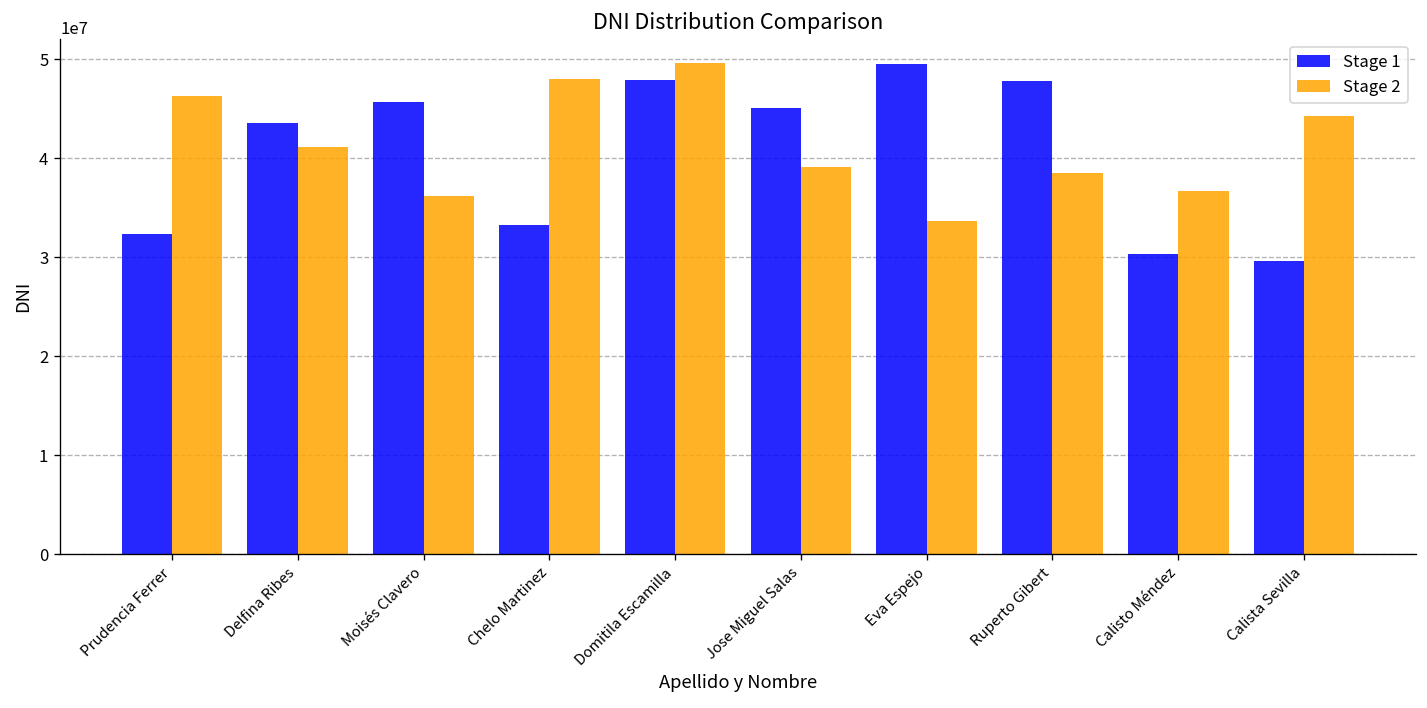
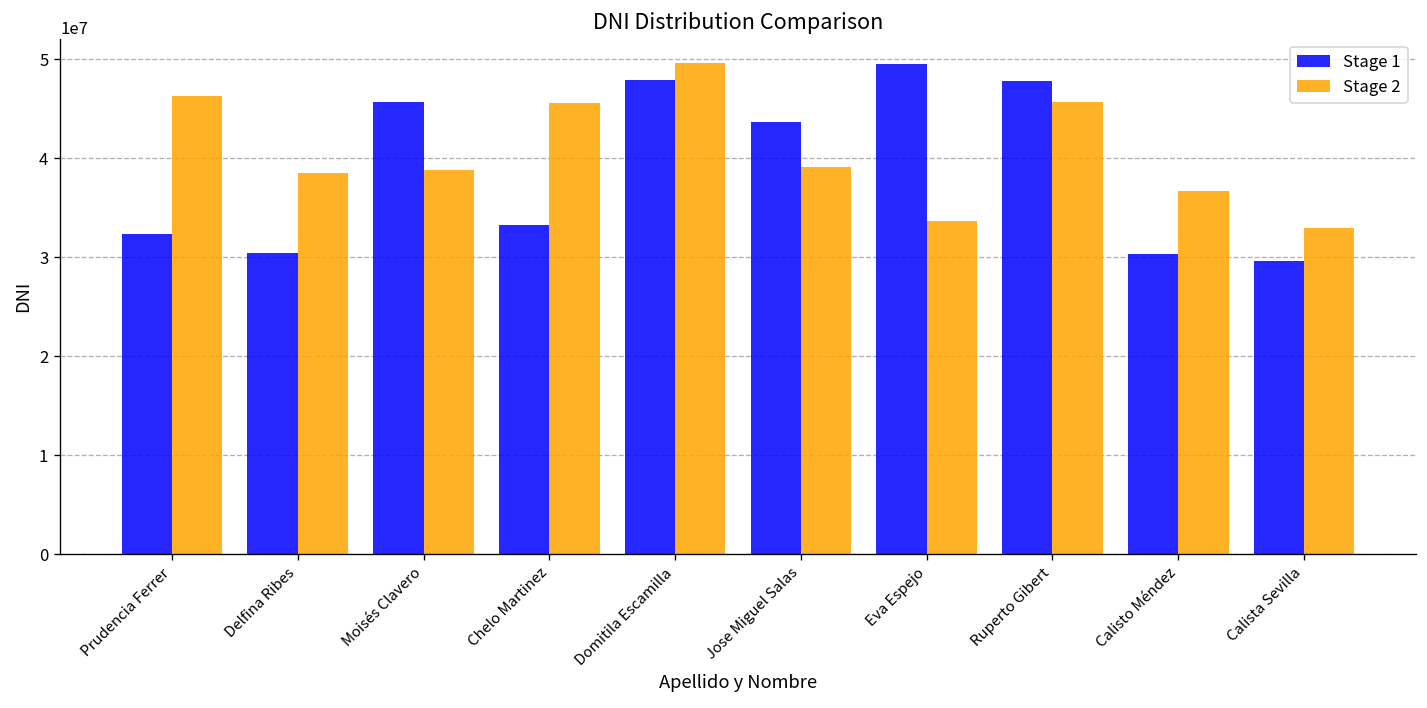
  {
    "Stage 1": {
      "Prudencia Ferrer": 32000000,
-     "Delfina Ribes": 43000000,
+     "Delfina Ribes": 30000000,
      "Moisés Clavero": 46000000,
      "Chelo Martinez": 33000000,
      "Domitila Escamilla": 48000000,
-     "Jose Miguel Salas": 45000000,
+     "Jose Miguel Salas": 44000000,
      "Eva Espejo": 49000000,
      "Ruperto Gibert": 48000000,
      "Calisto Méndez": 30000000,
      "Calista Sevilla": 30000000
    },
    "Stage 2": {
      "Prudencia Ferrer": 46000000,
-     "Delfina Ribes": 41000000,
-     "Moisés Clavero": 36000000,
-     "Chelo Martinez": 48000000,
+     "Delfina Ribes": 38000000,
+     "Moisés Clavero": 39000000,
+     "Chelo Martinez": 46000000,
      "Domitila Escamilla": 50000000,
      "Jose Miguel Salas": 39000000,
      "Eva Espejo": 34000000,
-     "Ruperto Gibert": 38000000,
+     "Ruperto Gibert": 46000000,
      "Calisto Méndez": 37000000,
-     "Calista Sevilla": 44000000
+     "Calista Sevilla": 33000000
    }
  }
